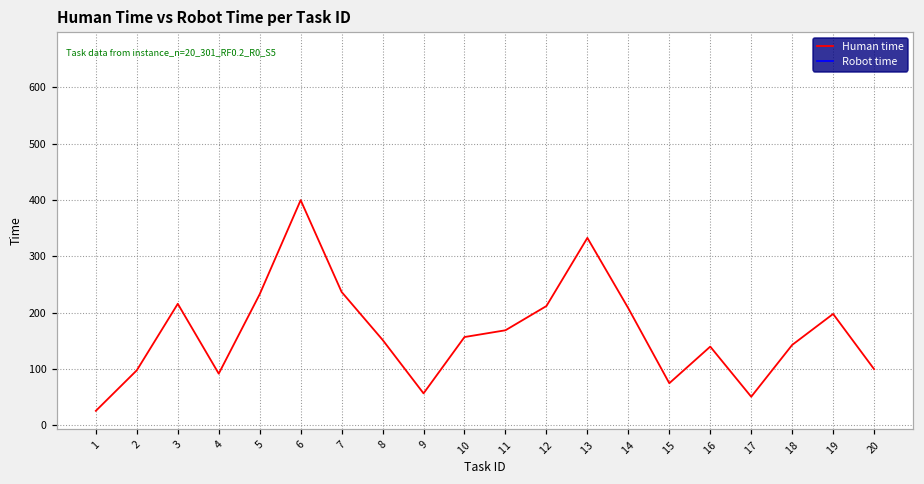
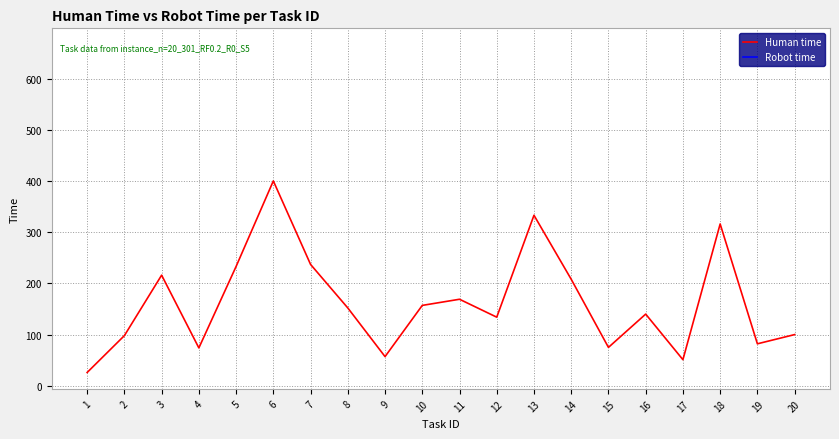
  {
    "Human time": {
      "1": 30,
      "2": 100,
      "3": 220,
-     "4": 90,
+     "4": 70,
      "5": 230,
      "6": 400,
      "7": 240,
      "8": 150,
      "9": 60,
      "10": 160,
      "11": 170,
-     "12": 210,
+     "12": 130,
      "13": 330,
      "14": 210,
      "15": 80,
      "16": 140,
      "17": 50,
-     "18": 140,
-     "19": 200,
+     "18": 320,
+     "19": 80,
      "20": 100
    },
    "Robot time": {
      "2": 470,
      "7": 470,
      "13": 670,
      "17": 100
    }
  }
